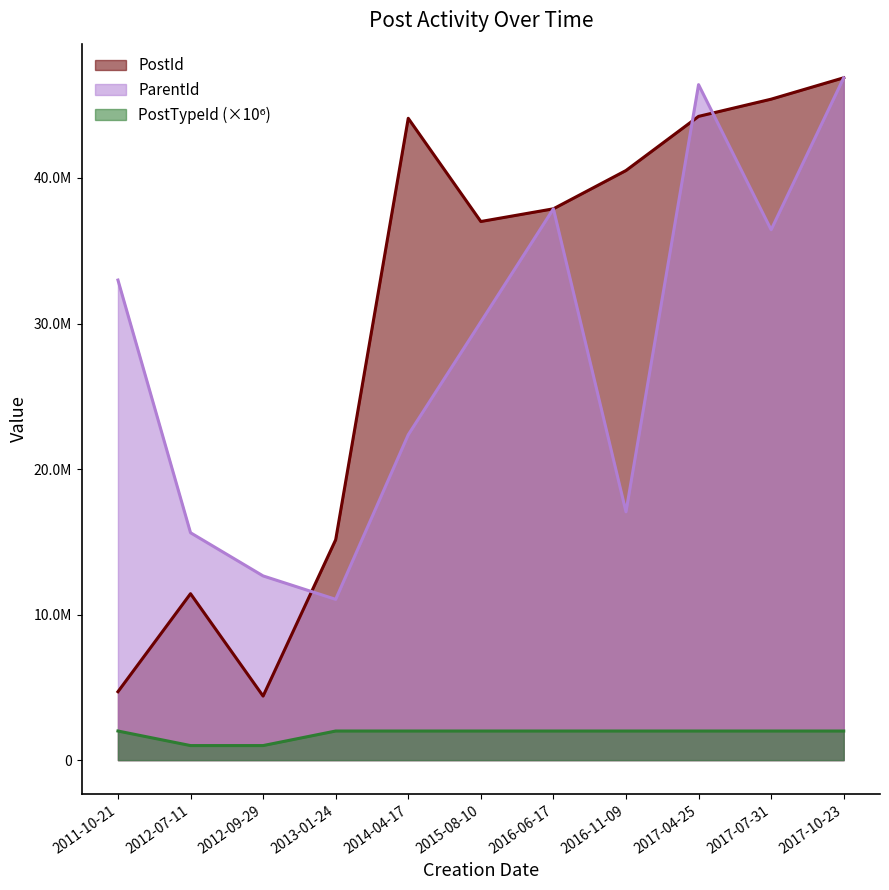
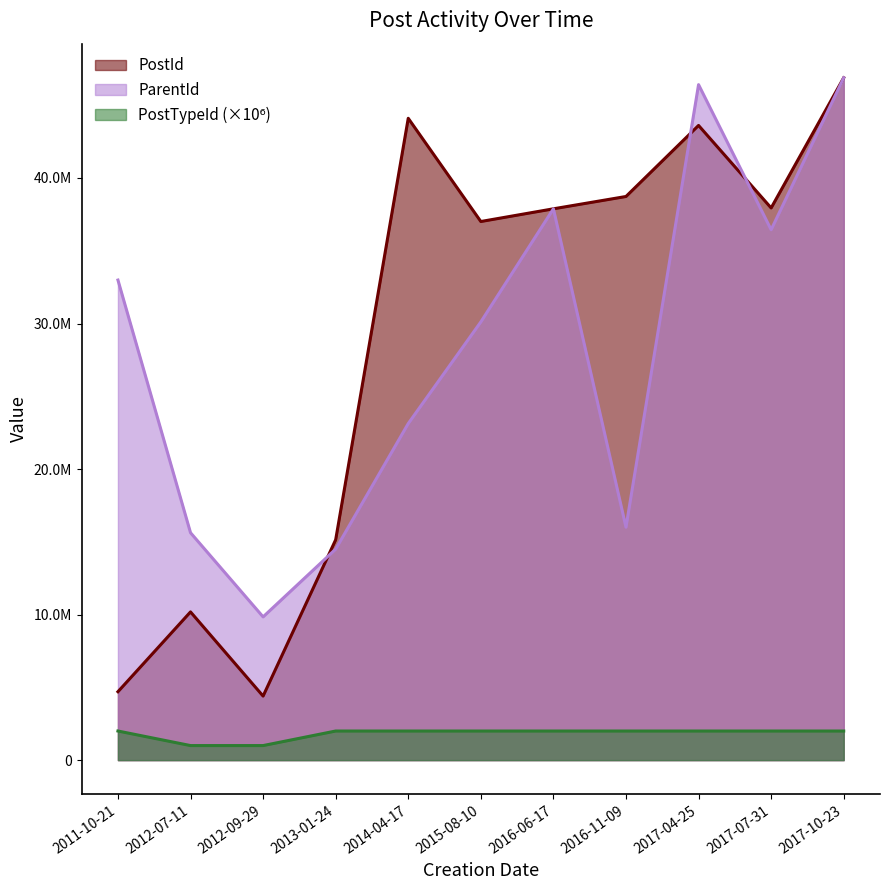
  {
    "PostId": {
      "2011-10-21": 4700000,
-     "2012-07-11": 11400000,
+     "2012-07-11": 10200000,
      "2012-09-29": 4400000,
      "2013-01-24": 15100000,
      "2014-04-17": 44100000,
      "2015-08-10": 37000000,
-     "2016-11-09": 40500000,
-     "2017-04-25": 44200000,
-     "2017-07-31": 45400000
+     "2016-11-09": 38700000,
+     "2017-04-25": 43600000,
+     "2017-07-31": 37900000
    },
    "ParentId": {
      "2011-10-21": 33000000,
      "2012-07-11": 15600000,
-     "2012-09-29": 12700000,
-     "2013-01-24": 11000000,
-     "2014-04-17": 22400000,
+     "2012-09-29": 9800000,
+     "2013-01-24": 14500000,
+     "2014-04-17": 23100000,
      "2015-08-10": 30100000,
-     "2016-11-09": 17100000,
+     "2016-11-09": 16000000,
      "2017-04-25": 46400000,
      "2017-07-31": 36400000
    },
    "PostTypeId (×10⁶)": {
      "2011-10-21": 2000000,
      "2012-07-11": 1000000,
      "2012-09-29": 1000000,
      "2013-01-24": 2000000,
      "2014-04-17": 2000000,
      "2015-08-10": 2000000,
      "2016-06-17": 2000000,
      "2016-11-09": 2000000,
      "2017-04-25": 2000000,
      "2017-07-31": 2000000,
      "2017-10-23": 2000000
    }
  }
